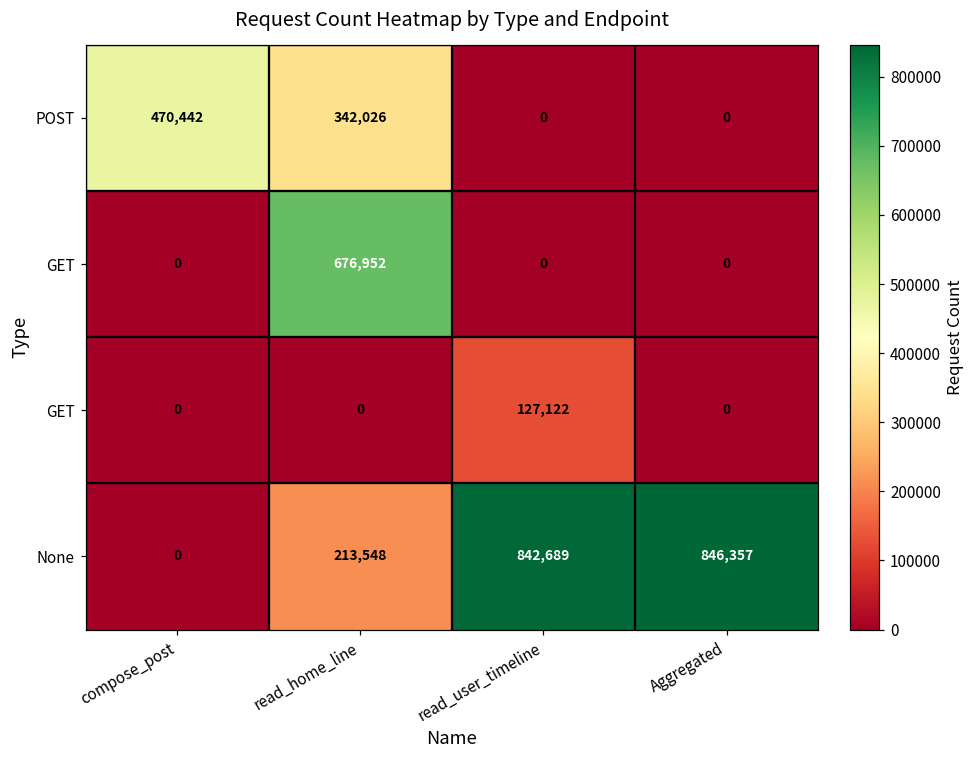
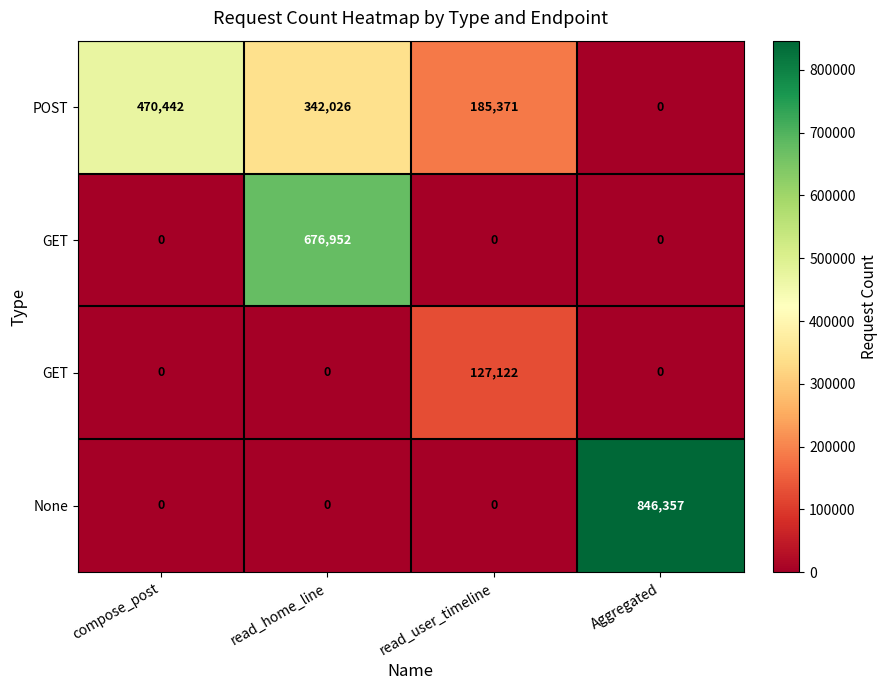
  {
    "POST": {
      "compose_post": "470,442",
      "read_home_line": "342,026",
-     "read_user_timeline": "0",
+     "read_user_timeline": "185,371",
      "Aggregated": "0"
    },
    "None": {
      "compose_post": "0",
-     "read_home_line": "213,548",
-     "read_user_timeline": "842,689",
+     "read_home_line": "0",
+     "read_user_timeline": "0",
      "Aggregated": "846,357"
    }
  }
